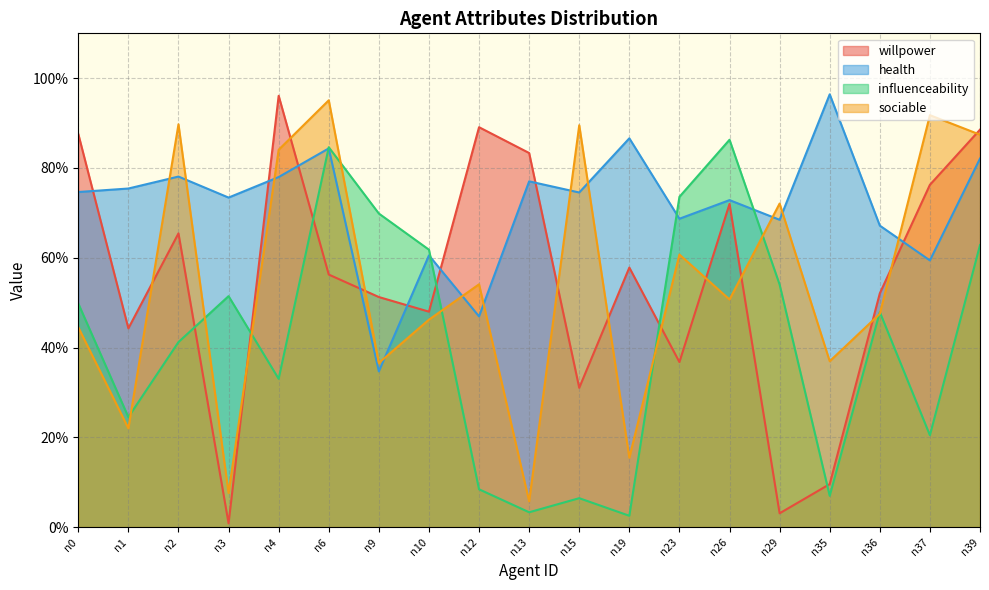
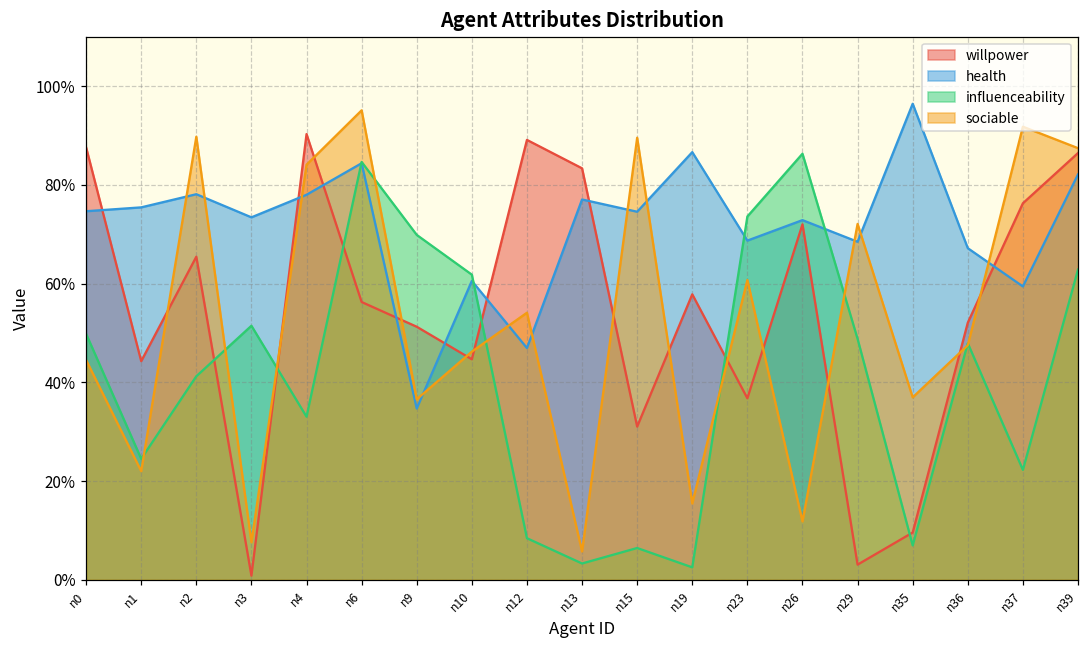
  {
    "willpower": {
      "n0": "88%",
      "n1": "44%",
      "n2": "65%",
      "n3": "1%",
-     "n4": "96%",
+     "n4": "90%",
      "n6": "56%",
      "n9": "51%",
-     "n10": "48%",
+     "n10": "45%",
      "n12": "89%",
      "n13": "83%",
      "n15": "31%",
      "n19": "58%",
      "n23": "37%",
      "n26": "72%",
      "n29": "3%",
      "n35": "10%",
      "n36": "52%",
      "n37": "76%",
-     "n39": "89%"
+     "n39": "86%"
    },
    "health": {
      "n0": "75%",
      "n1": "75%",
      "n2": "78%",
      "n3": "73%",
      "n4": "78%",
      "n9": "35%",
      "n10": "61%",
      "n12": "47%",
      "n13": "77%",
      "n15": "75%",
      "n19": "87%",
      "n23": "69%",
      "n26": "73%",
      "n29": "68%",
      "n35": "96%",
      "n36": "67%",
      "n37": "59%",
      "n39": "82%"
    },
    "influenceability": {
      "n0": "50%",
      "n1": "24%",
      "n2": "41%",
      "n3": "51%",
      "n4": "33%",
      "n9": "70%",
      "n10": "62%",
      "n12": "8%",
      "n13": "3%",
      "n15": "6%",
      "n19": "3%",
      "n23": "74%",
      "n26": "86%",
-     "n29": "54%",
+     "n29": "49%",
      "n35": "7%",
-     "n37": "20%",
+     "n37": "22%",
      "n39": "63%"
    },
    "sociable": {
      "n0": "45%",
      "n1": "22%",
      "n2": "90%",
      "n3": "8%",
      "n4": "84%",
      "n6": "95%",
      "n9": "37%",
      "n10": "46%",
      "n12": "54%",
      "n13": "6%",
      "n15": "90%",
      "n19": "15%",
      "n23": "61%",
-     "n26": "51%",
+     "n26": "12%",
      "n29": "72%",
      "n35": "37%",
      "n39": "87%"
    }
  }
